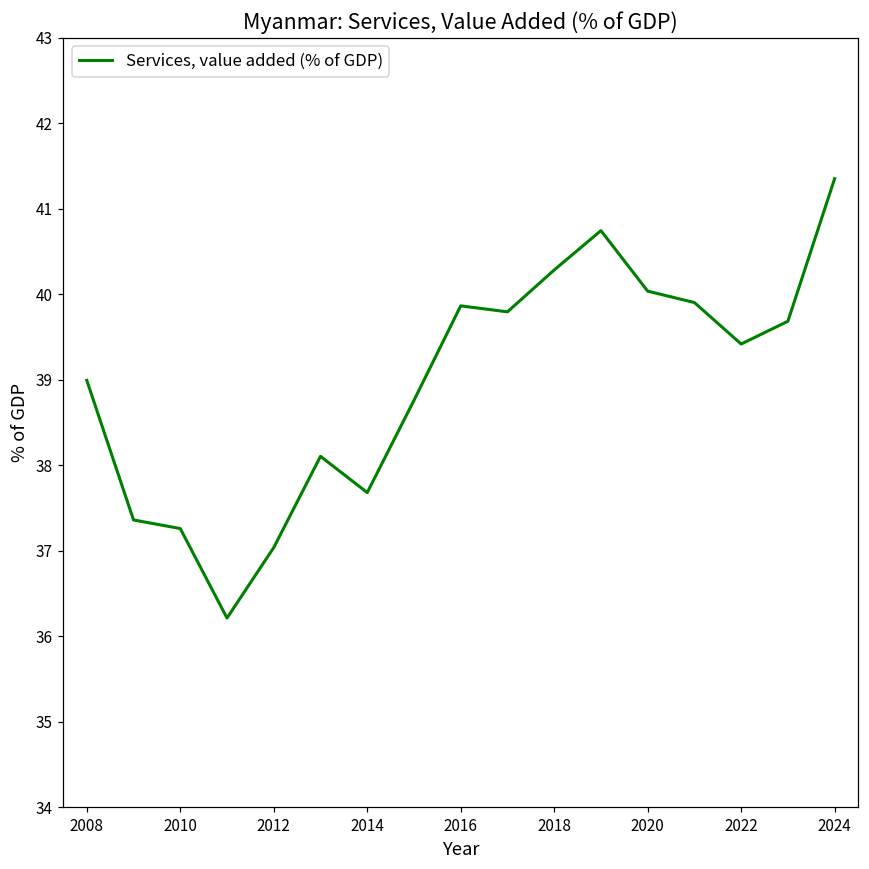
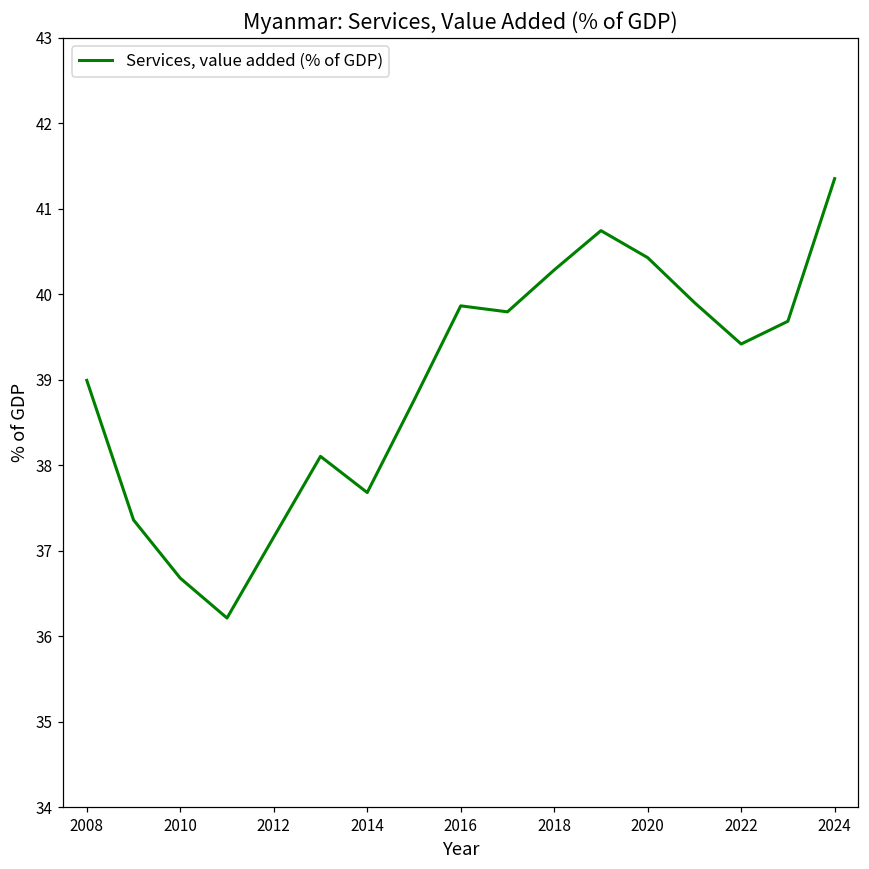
  {
    "2008": 39.0,
-   "2010": 37.3,
-   "2012": 37.0,
+   "2010": 36.7,
+   "2012": 37.2,
    "2014": 37.7,
    "2016": 39.9,
    "2018": 40.3,
-   "2020": 40.0,
+   "2020": 40.4,
    "2022": 39.4,
    "2024": 41.4
  }
